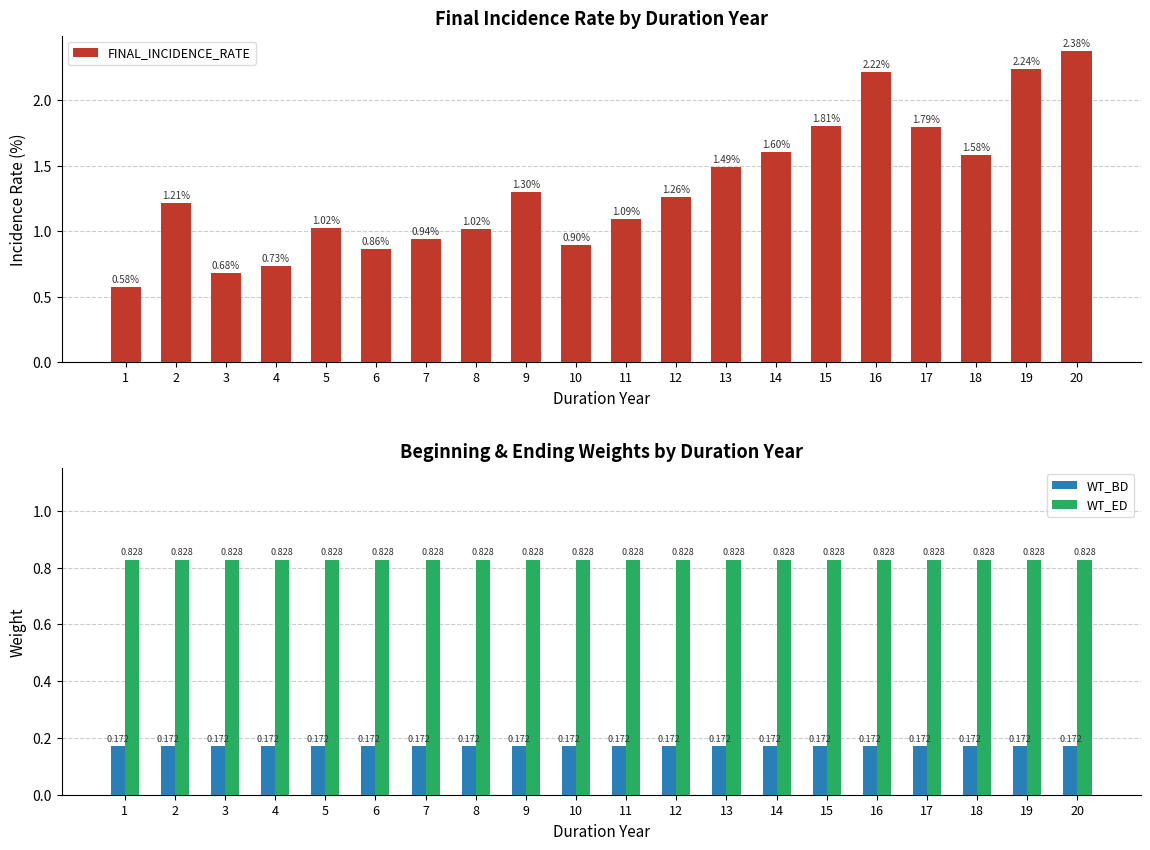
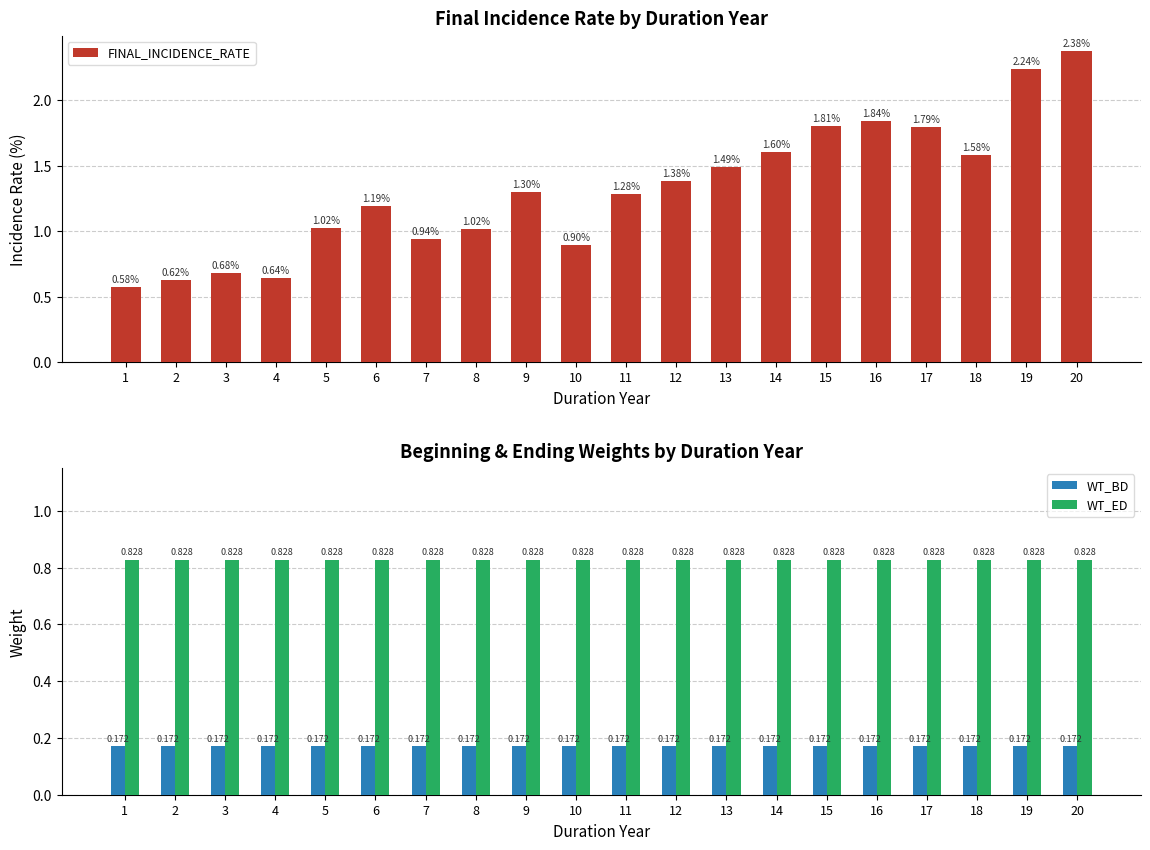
  {
    "Final Incidence Rate by Duration Year": {
      "1": "0.58%",
-     "2": "1.21%",
+     "2": "0.62%",
      "3": "0.68%",
-     "4": "0.73%",
+     "4": "0.64%",
      "5": "1.02%",
-     "6": "0.86%",
+     "6": "1.19%",
      "7": "0.94%",
      "8": "1.02%",
      "9": "1.30%",
      "10": "0.90%",
-     "11": "1.09%",
-     "12": "1.26%",
+     "11": "1.28%",
+     "12": "1.38%",
      "13": "1.49%",
      "14": "1.60%",
      "15": "1.81%",
-     "16": "2.22%",
+     "16": "1.84%",
      "17": "1.79%",
      "18": "1.58%",
      "19": "2.24%",
      "20": "2.38%"
    },
    "Beginning & Ending Weights by Duration Year": {
      "WT_BD": {
        "1": "0.172",
        "2": "0.172",
        "3": "0.172",
        "4": "0.172",
        "5": "0.172",
        "6": "0.172",
        "7": "0.172",
        "8": "0.172",
        "9": "0.172",
        "10": "0.172",
        "11": "0.172",
        "12": "0.172",
        "13": "0.172",
        "14": "0.172",
        "15": "0.172",
        "16": "0.172",
        "17": "0.172",
        "18": "0.172",
        "19": "0.172",
        "20": "0.172"
      },
      "WT_ED": {
        "1": "0.828",
        "2": "0.828",
        "3": "0.828",
        "4": "0.828",
        "5": "0.828",
        "6": "0.828",
        "7": "0.828",
        "8": "0.828",
        "9": "0.828",
        "10": "0.828",
        "11": "0.828",
        "12": "0.828",
        "13": "0.828",
        "14": "0.828",
        "15": "0.828",
        "16": "0.828",
        "17": "0.828",
        "18": "0.828",
        "19": "0.828",
        "20": "0.828"
      }
    }
  }
